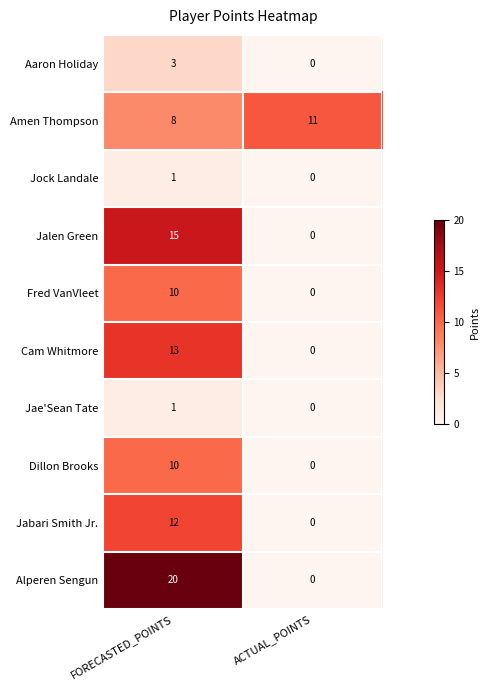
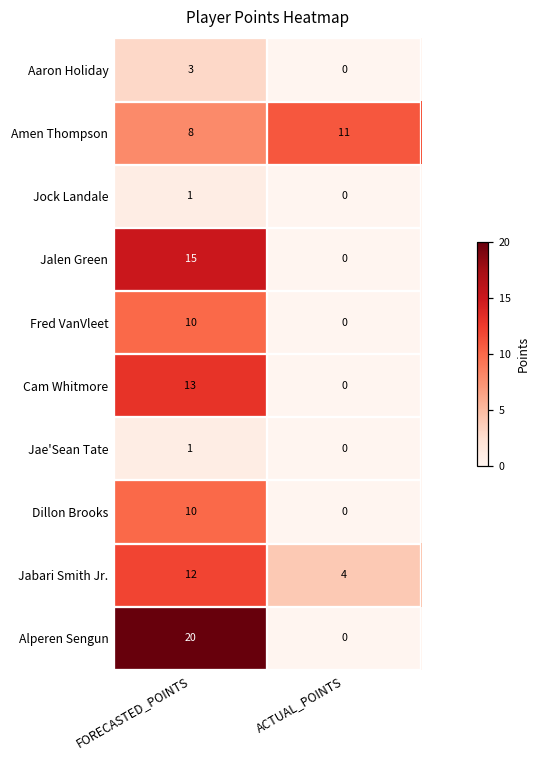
  {
    "Aaron Holiday": {
      "FORECASTED_POINTS": 3,
      "ACTUAL_POINTS": 0
    },
    "Amen Thompson": {
      "FORECASTED_POINTS": 8,
      "ACTUAL_POINTS": 11
    },
    "Jock Landale": {
      "FORECASTED_POINTS": 1,
      "ACTUAL_POINTS": 0
    },
    "Jalen Green": {
      "FORECASTED_POINTS": 15,
      "ACTUAL_POINTS": 0
    },
    "Fred VanVleet": {
      "FORECASTED_POINTS": 10,
      "ACTUAL_POINTS": 0
    },
    "Cam Whitmore": {
      "FORECASTED_POINTS": 13,
      "ACTUAL_POINTS": 0
    },
    "Jae'Sean Tate": {
      "FORECASTED_POINTS": 1,
      "ACTUAL_POINTS": 0
    },
    "Dillon Brooks": {
      "FORECASTED_POINTS": 10,
      "ACTUAL_POINTS": 0
    },
    "Jabari Smith Jr.": {
      "FORECASTED_POINTS": 12,
-     "ACTUAL_POINTS": 0
+     "ACTUAL_POINTS": 4
    },
    "Alperen Sengun": {
      "FORECASTED_POINTS": 20,
      "ACTUAL_POINTS": 0
    }
  }
